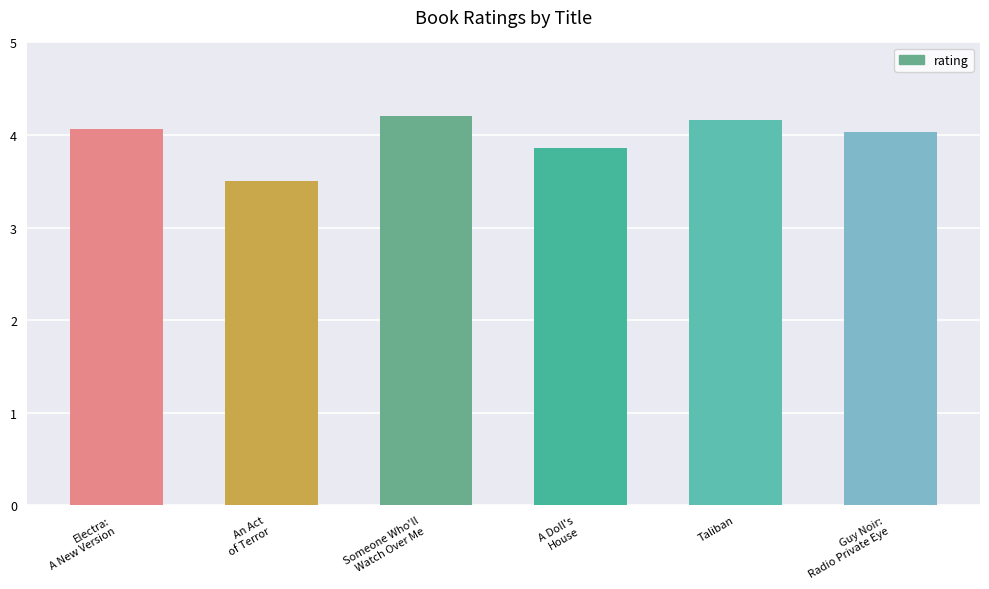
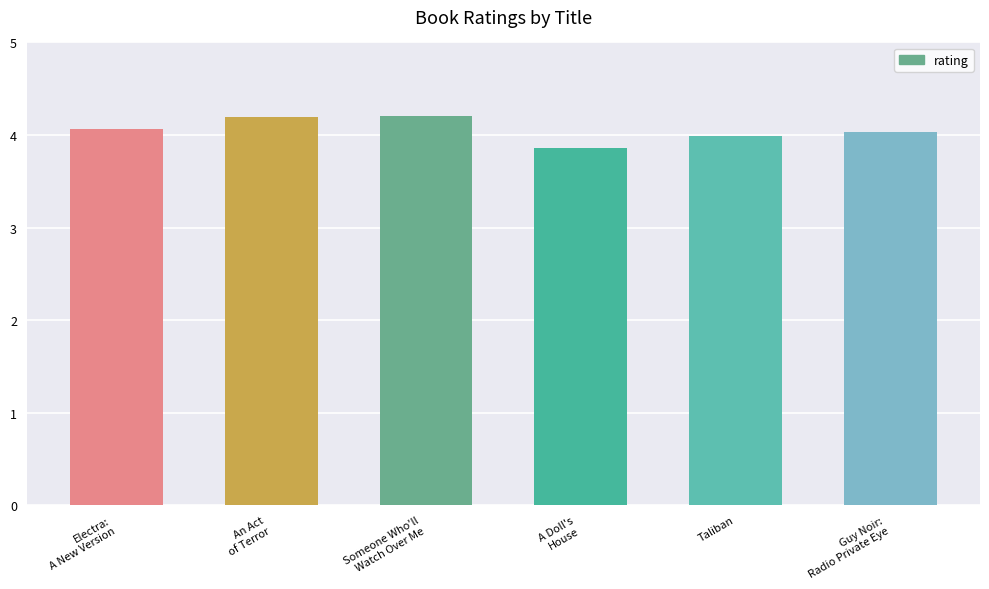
  {
    "Electra: A New Version": 4.1,
-   "An Act of Terror": 3.5,
+   "An Act of Terror": 4.2,
    "Someone Who'll Watch Over Me": 4.2,
    "A Doll's House": 3.9,
-   "Taliban": 4.2,
+   "Taliban": 4.0,
    "Guy Noir: Radio Private Eye": 4.0
  }
